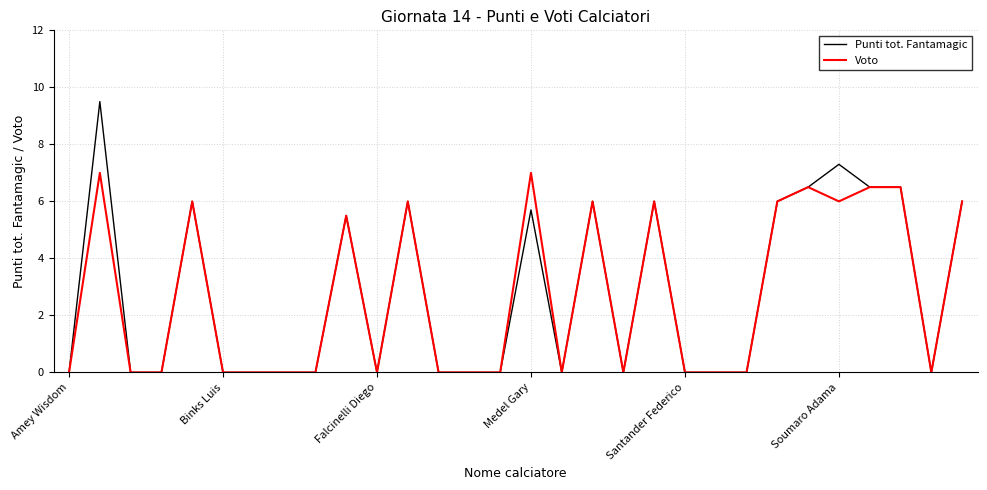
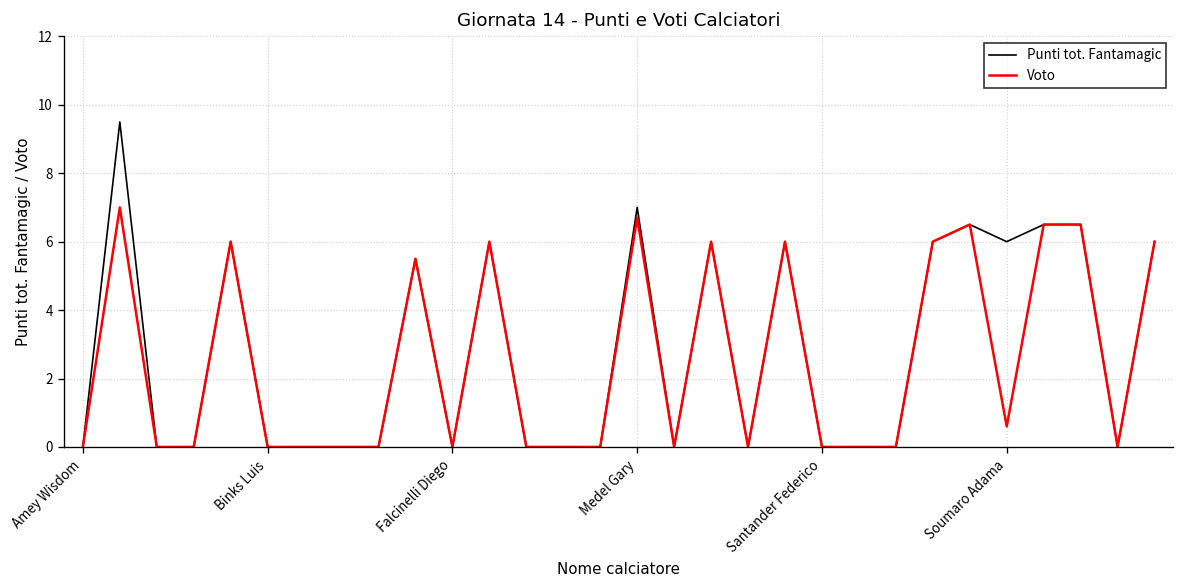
  {
    "Punti tot. Fantamagic": {
-     "Medel Gary": 5.7,
-     "Soumaro Adama": 7.3
+     "Medel Gary": 7.0,
+     "Soumaro Adama": 6.0
    },
    "Voto": {
-     "Medel Gary": 7.0,
-     "Soumaro Adama": 6.0
+     "Medel Gary": 6.7,
+     "Soumaro Adama": 0.6
    }
  }
